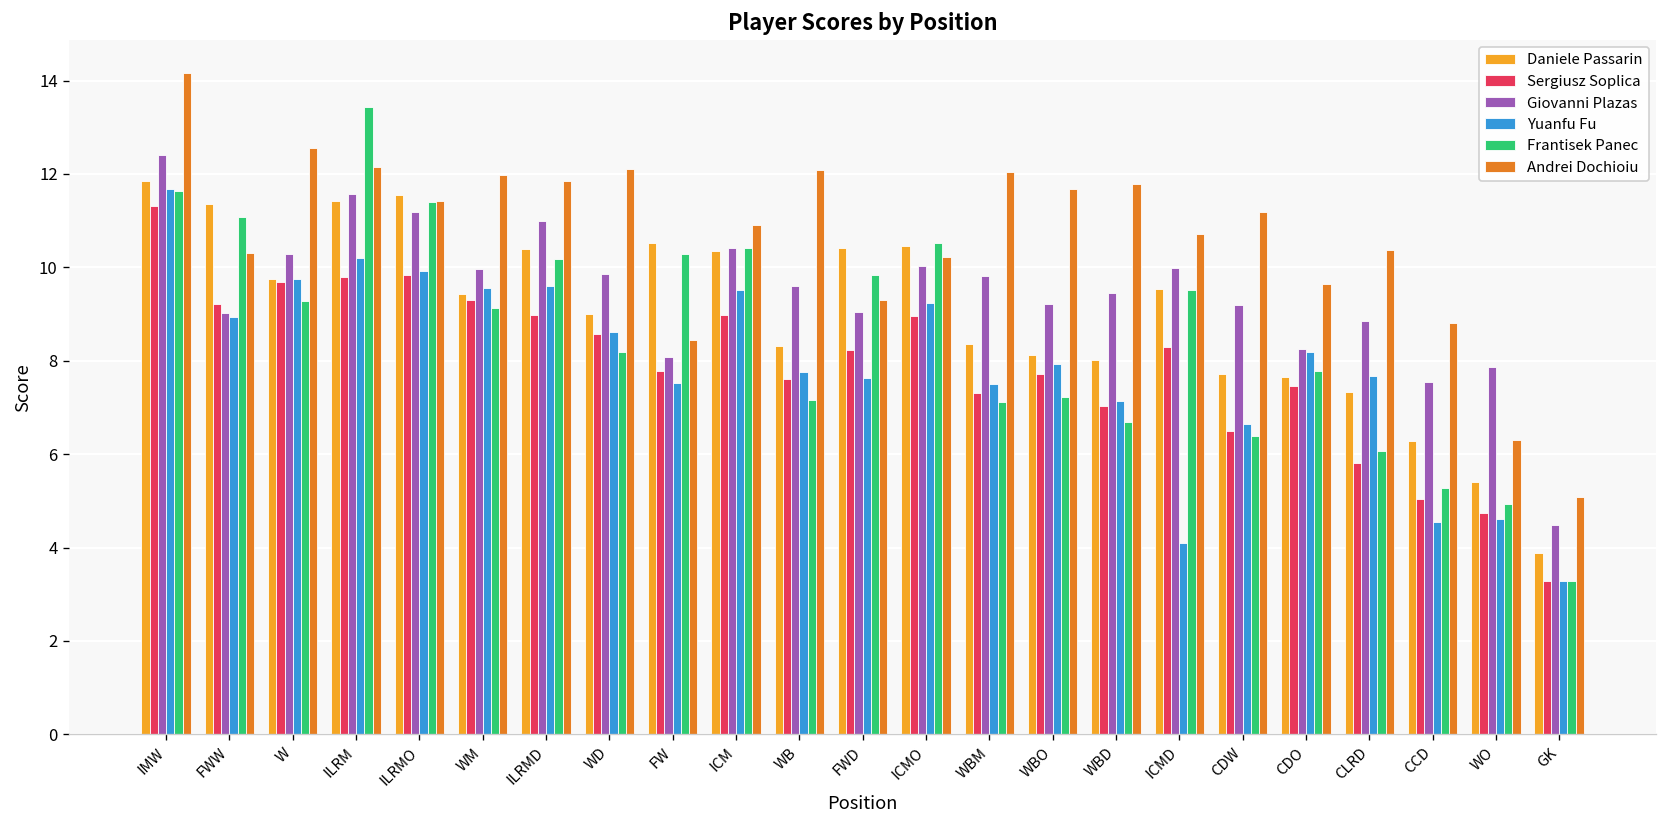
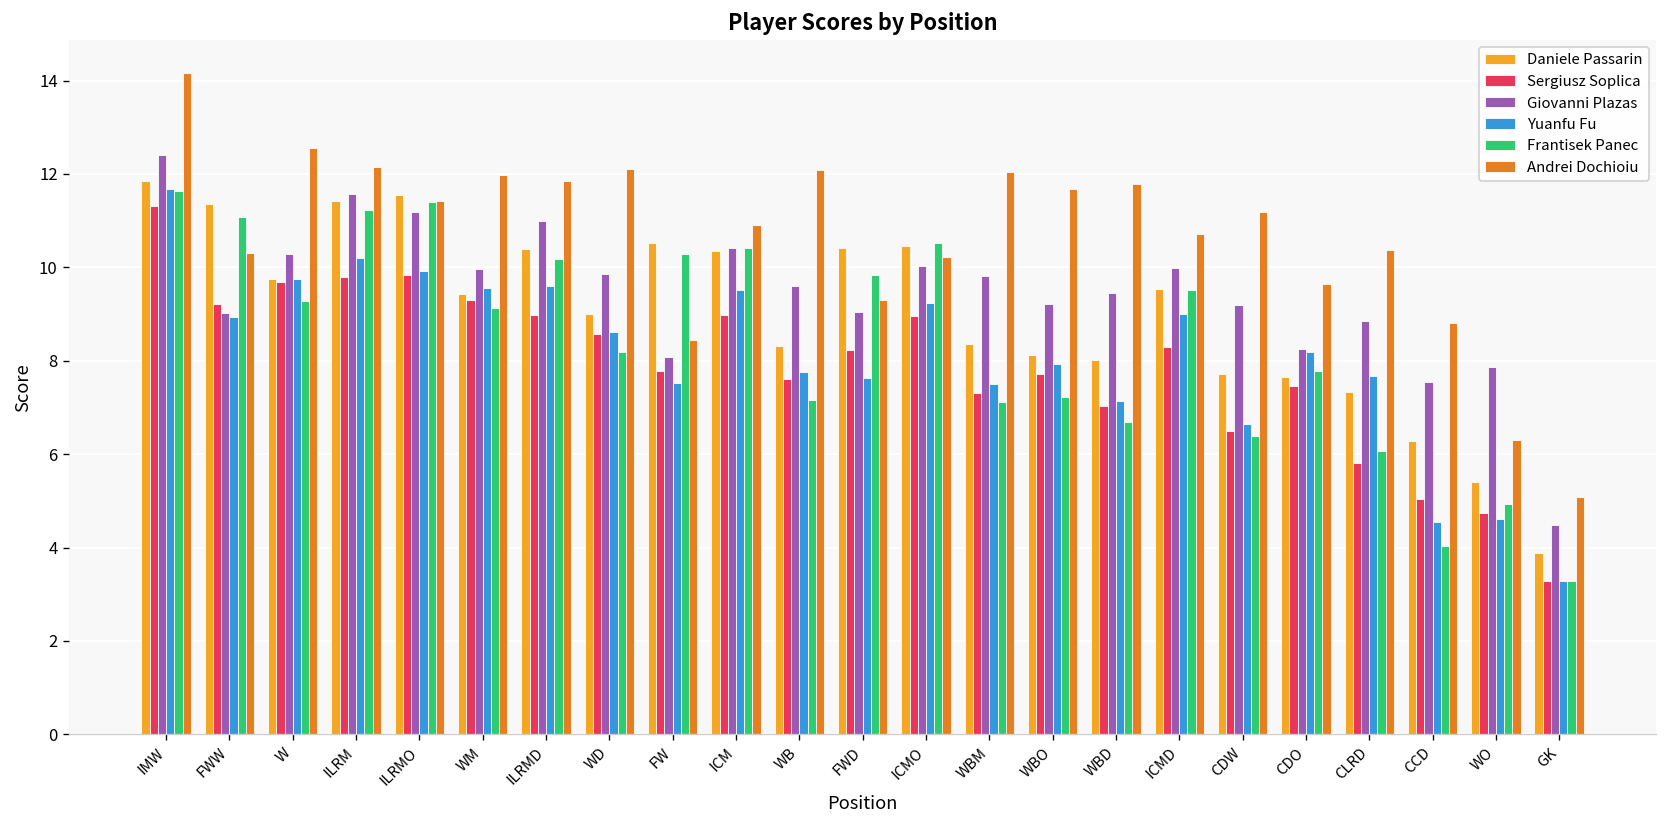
  {
    "Sergiusz Soplica": {
      "IMW": 11.3,
      "FWW": 9.2,
      "W": 9.7,
      "ILRM": 9.8,
      "ILRMO": 9.8,
      "WM": 9.3,
      "ILRMD": 9.0,
      "WD": 8.6,
      "FW": 7.8,
      "ICM": 9.0,
      "WB": 7.6,
      "FWD": 8.2,
      "ICMO": 9.0,
      "WBM": 7.3,
      "WBO": 7.7,
      "WBD": 7.0,
      "ICMD": 8.3,
      "CDW": 6.5,
      "CDO": 7.5,
      "CLRD": 5.8,
      "CCD": 5.0,
      "WO": 4.7,
      "GK": 3.3
    },
    "Giovanni Plazas": {
      "IMW": 12.4,
      "FWW": 9.0,
      "W": 10.3,
      "ILRM": 11.6,
      "ILRMO": 11.2,
      "WM": 10.0,
      "ILRMD": 11.0,
      "WD": 9.9,
      "FW": 8.1,
      "ICM": 10.4,
      "WB": 9.6,
      "FWD": 9.0,
      "ICMO": 10.0,
      "WBM": 9.8,
      "WBO": 9.2,
      "WBD": 9.5,
      "ICMD": 10.0,
      "CDW": 9.2,
      "CDO": 8.3,
      "CLRD": 8.9,
      "CCD": 7.6,
      "WO": 7.9,
      "GK": 4.5
    },
    "Yuanfu Fu": {
      "IMW": 11.7,
      "FWW": 8.9,
      "W": 9.8,
      "ILRM": 10.2,
      "ILRMO": 9.9,
      "WM": 9.6,
      "ILRMD": 9.6,
      "WD": 8.6,
      "FW": 7.5,
      "ICM": 9.5,
      "WB": 7.8,
      "FWD": 7.6,
      "ICMO": 9.2,
      "WBM": 7.5,
      "WBO": 7.9,
      "WBD": 7.1,
-     "ICMD": 4.1,
+     "ICMD": 9.0,
      "CDW": 6.6,
      "CDO": 8.2,
      "CLRD": 7.7,
      "CCD": 4.5,
      "WO": 4.6,
      "GK": 3.3
    },
    "Frantisek Panec": {
      "IMW": 11.6,
      "FWW": 11.1,
      "W": 9.3,
-     "ILRM": 13.4,
+     "ILRM": 11.2,
      "ILRMO": 11.4,
      "WM": 9.1,
      "ILRMD": 10.2,
      "WD": 8.2,
      "FW": 10.3,
      "ICM": 10.4,
      "WB": 7.2,
      "FWD": 9.8,
      "ICMO": 10.5,
      "WBM": 7.1,
      "WBO": 7.2,
      "WBD": 6.7,
      "ICMD": 9.5,
      "CDW": 6.4,
      "CDO": 7.8,
      "CLRD": 6.1,
-     "CCD": 5.3,
+     "CCD": 4.0,
      "WO": 4.9,
      "GK": 3.3
    }
  }
